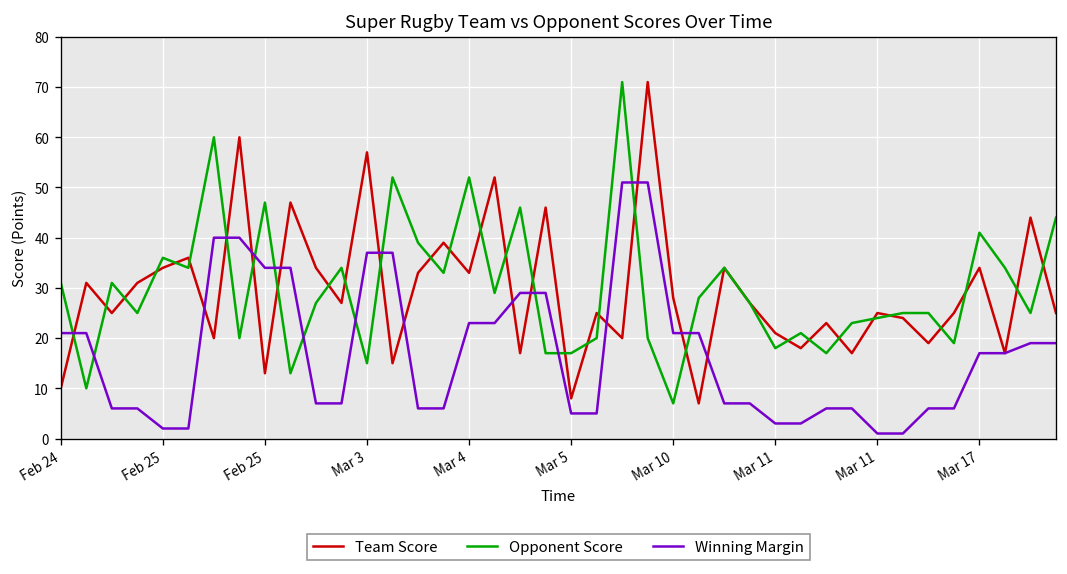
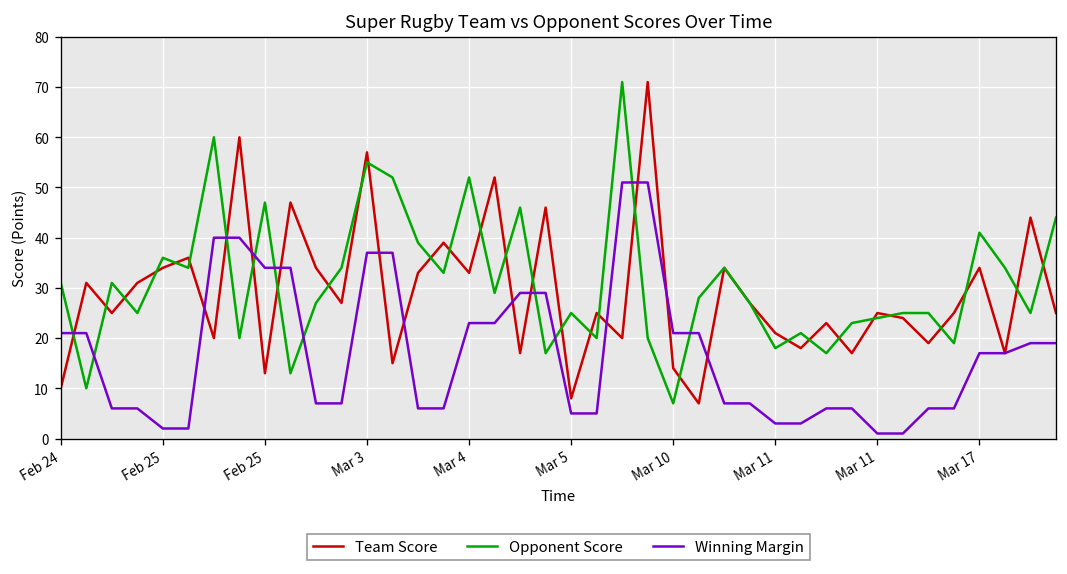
  {
    "Team Score": {
      "Feb 24": 10,
      "Mar 3": 57,
      "Mar 4": 33,
      "Mar 5": 8,
-     "Mar 10": 28,
+     "Mar 10": 14,
      "Mar 17": 34
    },
    "Opponent Score": {
      "Feb 24": 31,
-     "Mar 3": 15,
+     "Mar 3": 55,
      "Mar 4": 52,
-     "Mar 5": 17,
+     "Mar 5": 25,
      "Mar 10": 7,
      "Mar 17": 41
    },
    "Winning Margin": {
      "Feb 24": 21,
      "Mar 3": 37,
      "Mar 4": 23,
      "Mar 5": 5,
      "Mar 10": 21,
      "Mar 17": 17
    }
  }
